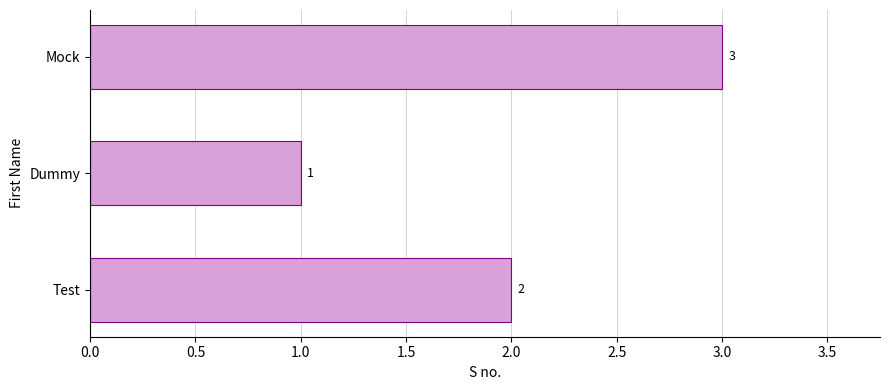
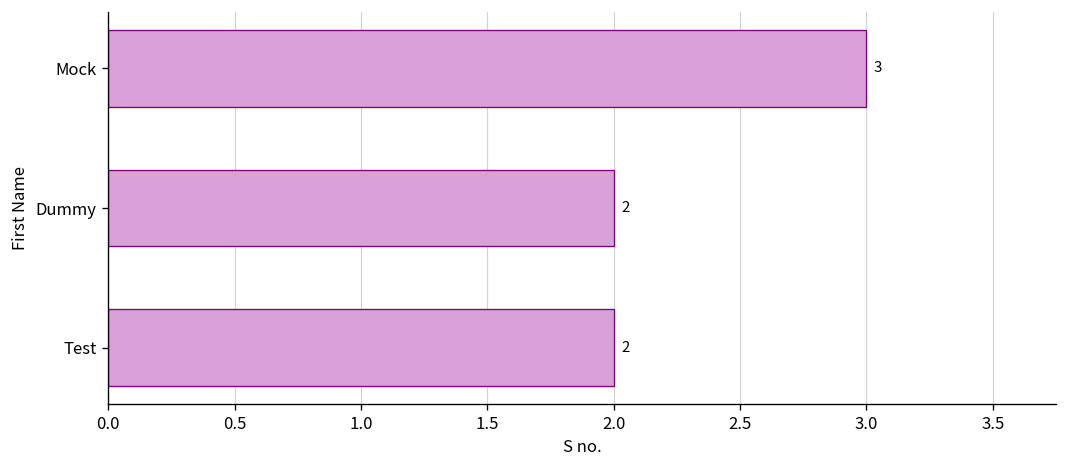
  {
    "Mock": 3,
-   "Dummy": 1,
+   "Dummy": 2,
    "Test": 2
  }
